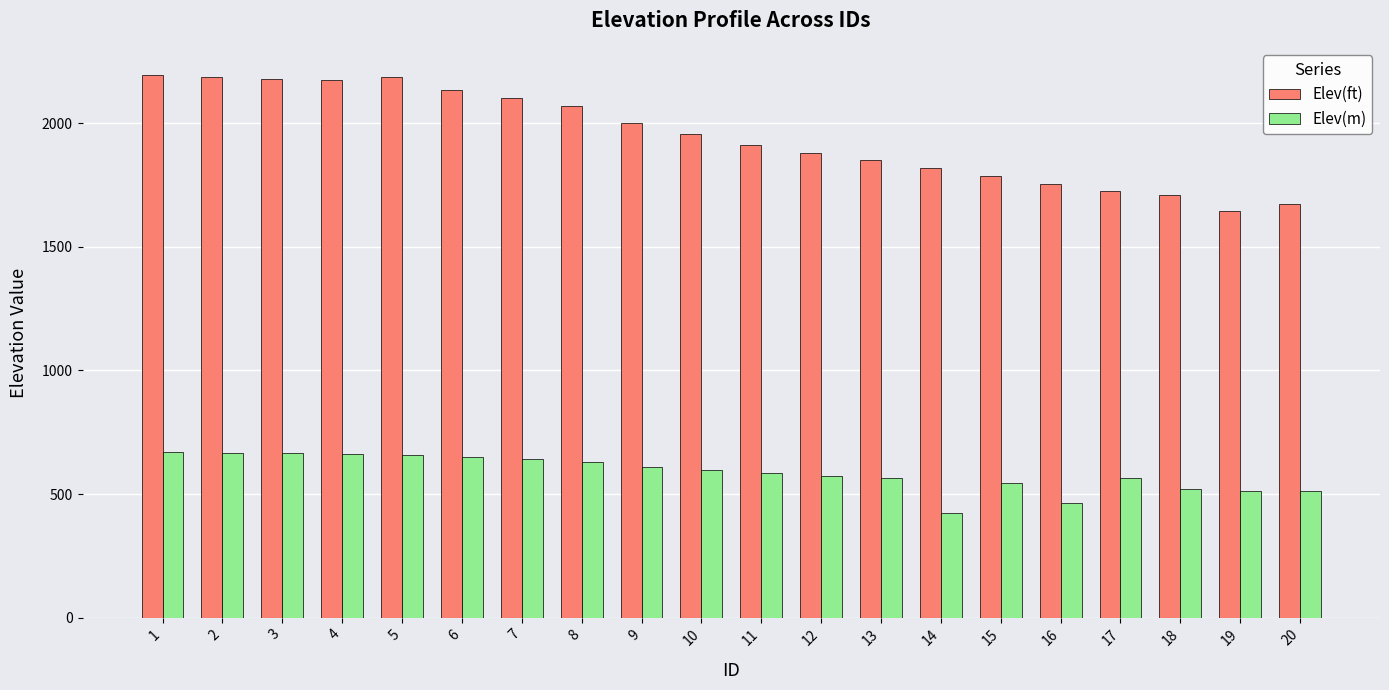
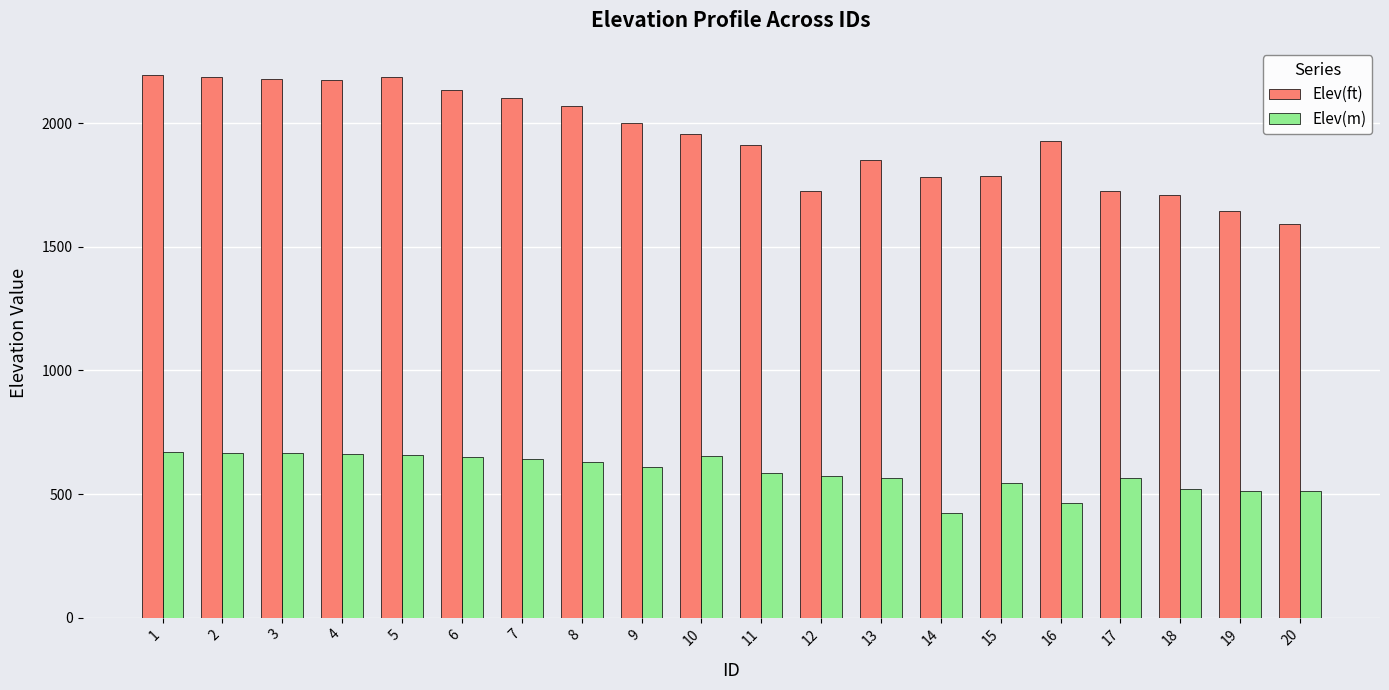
  {
    "Elev(ft)": {
      "1": 2200,
      "2": 2190,
      "3": 2180,
      "4": 2180,
      "5": 2190,
      "6": 2130,
      "7": 2100,
      "8": 2070,
      "9": 2000,
      "10": 1960,
      "11": 1910,
-     "12": 1880,
+     "12": 1730,
      "13": 1850,
-     "14": 1820,
+     "14": 1780,
      "15": 1790,
-     "16": 1760,
+     "16": 1930,
      "17": 1730,
      "18": 1710,
      "19": 1640,
-     "20": 1680
+     "20": 1590
    },
    "Elev(m)": {
      "1": 670,
      "2": 670,
      "3": 660,
      "4": 660,
      "5": 660,
      "6": 650,
      "7": 640,
      "8": 630,
      "9": 610,
-     "10": 600,
+     "10": 650,
      "11": 580,
      "12": 570,
      "13": 560,
      "14": 420,
      "15": 550,
      "16": 460,
      "17": 560,
      "18": 520,
      "19": 510,
      "20": 510
    }
  }
